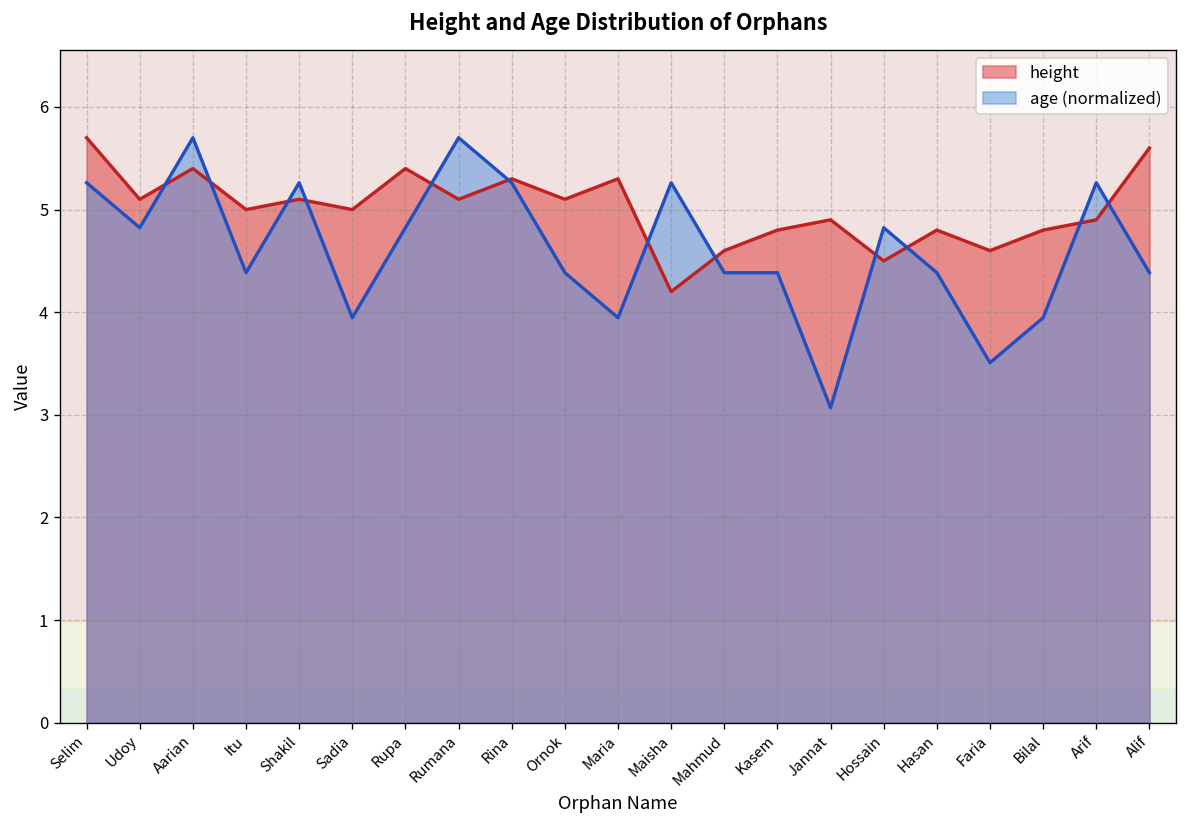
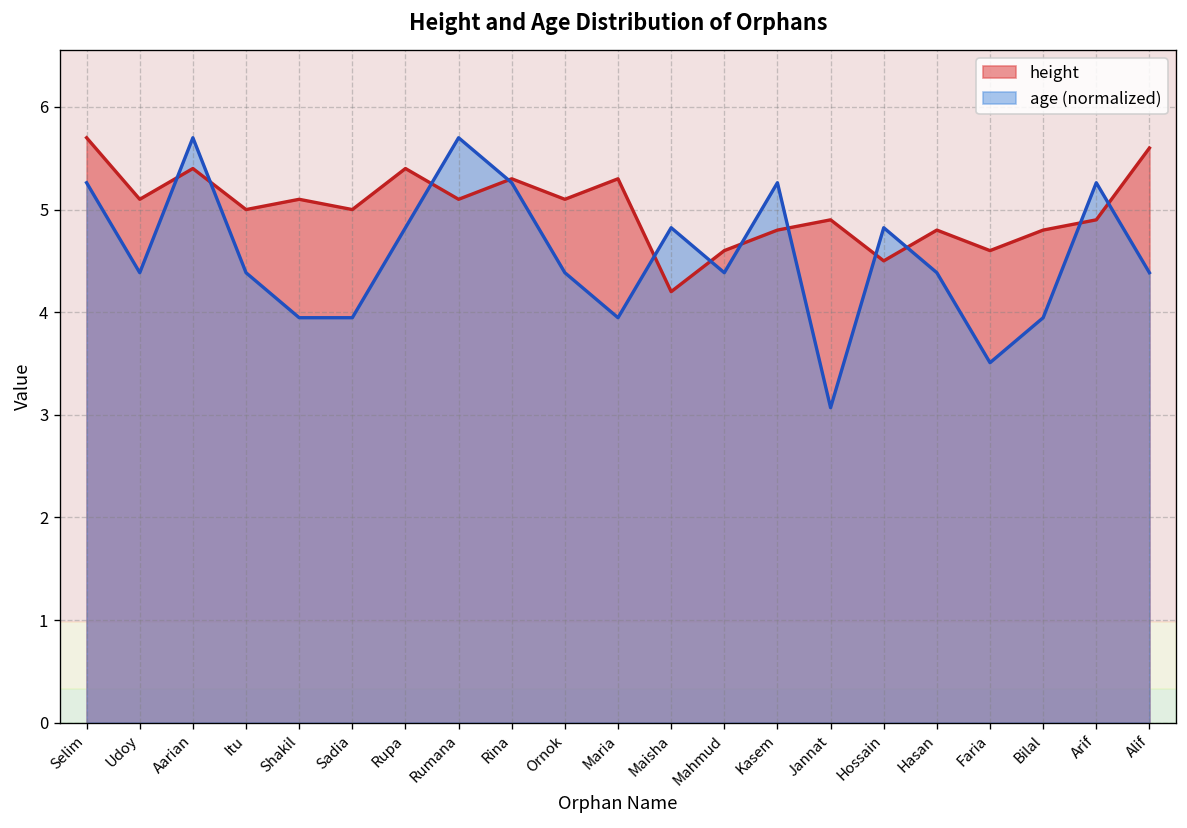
  {
    "height": {
      "Selim": 5.7,
      "Udoy": 5.1,
      "Aarian": 5.4,
      "Itu": 5.0,
      "Shakil": 5.1,
      "Sadia": 5.0,
      "Rupa": 5.4,
      "Rumana": 5.1,
      "Rina": 5.3,
      "Ornok": 5.1,
      "Maria": 5.3,
      "Maisha": 4.2,
      "Mahmud": 4.6,
      "Kasem": 4.8,
      "Jannat": 4.9,
      "Hossain": 4.5,
      "Hasan": 4.8,
      "Faria": 4.6,
      "Bilal": 4.8,
      "Arif": 4.9,
      "Alif": 5.6
    },
    "age (normalized)": {
      "Selim": 5.3,
-     "Udoy": 4.8,
+     "Udoy": 4.4,
      "Aarian": 5.7,
      "Itu": 4.4,
-     "Shakil": 5.3,
+     "Shakil": 3.9,
      "Sadia": 3.9,
      "Rupa": 4.8,
      "Rumana": 5.7,
      "Rina": 5.3,
      "Ornok": 4.4,
      "Maria": 3.9,
-     "Maisha": 5.3,
+     "Maisha": 4.8,
      "Mahmud": 4.4,
-     "Kasem": 4.4,
+     "Kasem": 5.3,
      "Jannat": 3.1,
      "Hossain": 4.8,
      "Hasan": 4.4,
      "Faria": 3.5,
      "Bilal": 3.9,
      "Arif": 5.3,
      "Alif": 4.4
    }
  }
